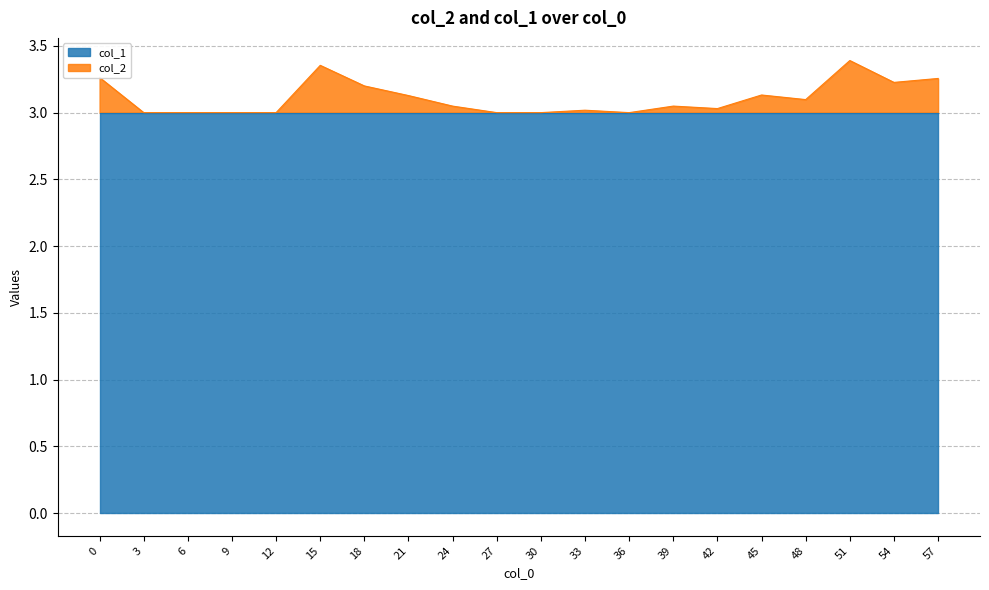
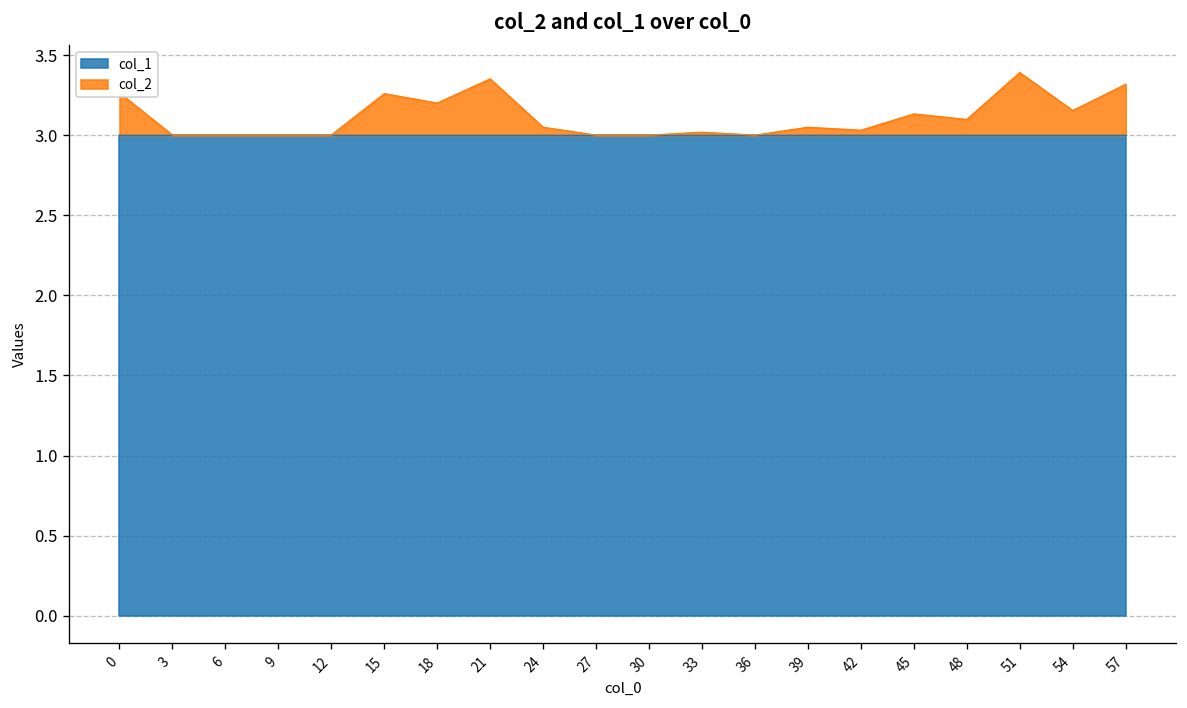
  {
    "col_1": {
      "0": 3.00,
      "15": 3.00,
      "18": 3.00,
      "21": 3.00,
      "24": 3.00,
      "39": 3.00,
      "42": 3.00,
      "45": 3.00,
      "48": 3.00,
      "51": 3.00,
      "54": 3.00,
      "57": 3.00
    },
    "col_2": {
-     "15": 3.35,
+     "15": 3.26,
      "18": 3.20,
-     "21": 3.13,
+     "21": 3.35,
      "24": 3.05,
      "39": 3.05,
      "42": 3.03,
      "45": 3.13,
      "48": 3.10,
      "51": 3.39,
-     "54": 3.23,
-     "57": 3.26
+     "54": 3.15,
+     "57": 3.32
    }
  }
